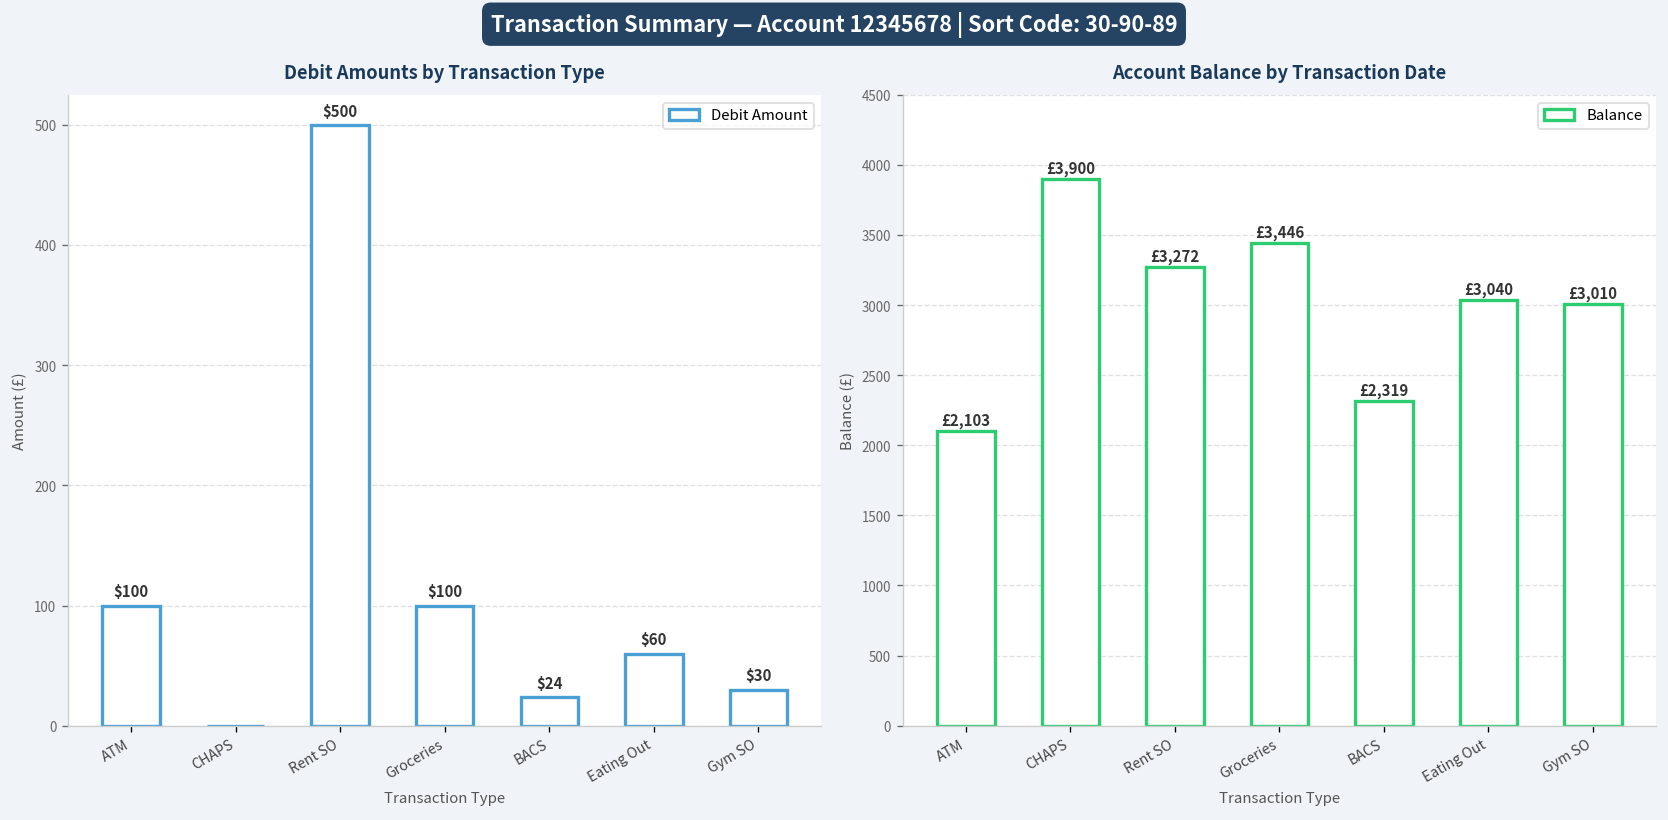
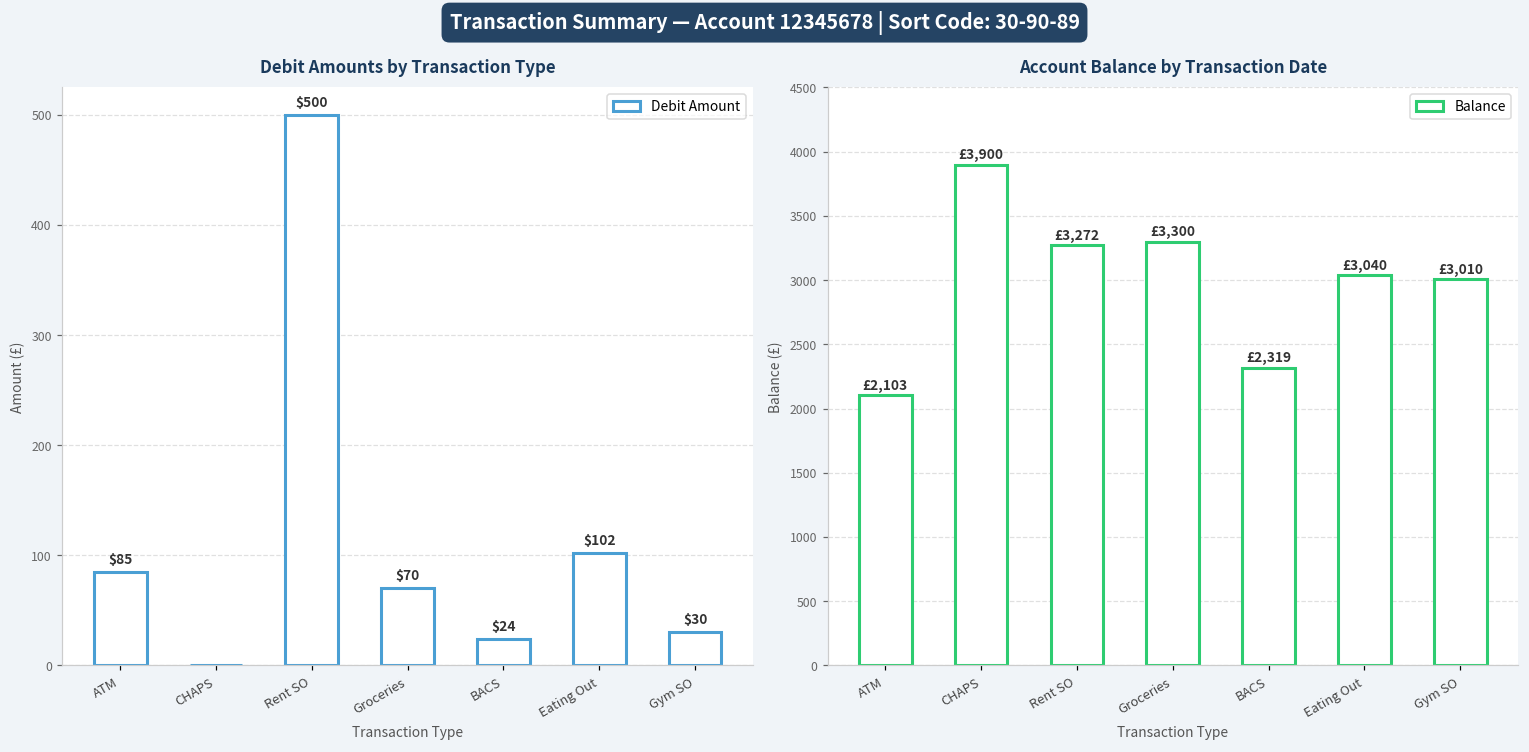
  {
    "Debit Amounts by Transaction Type": {
-     "ATM": "$100",
+     "ATM": "$85",
      "Rent SO": "$500",
-     "Groceries": "$100",
+     "Groceries": "$70",
      "BACS": "$24",
-     "Eating Out": "$60",
+     "Eating Out": "$102",
      "Gym SO": "$30"
    },
    "Account Balance by Transaction Date": {
      "ATM": "£2,103",
      "CHAPS": "£3,900",
      "Rent SO": "£3,272",
-     "Groceries": "£3,446",
+     "Groceries": "£3,300",
      "BACS": "£2,319",
      "Eating Out": "£3,040",
      "Gym SO": "£3,010"
    }
  }
